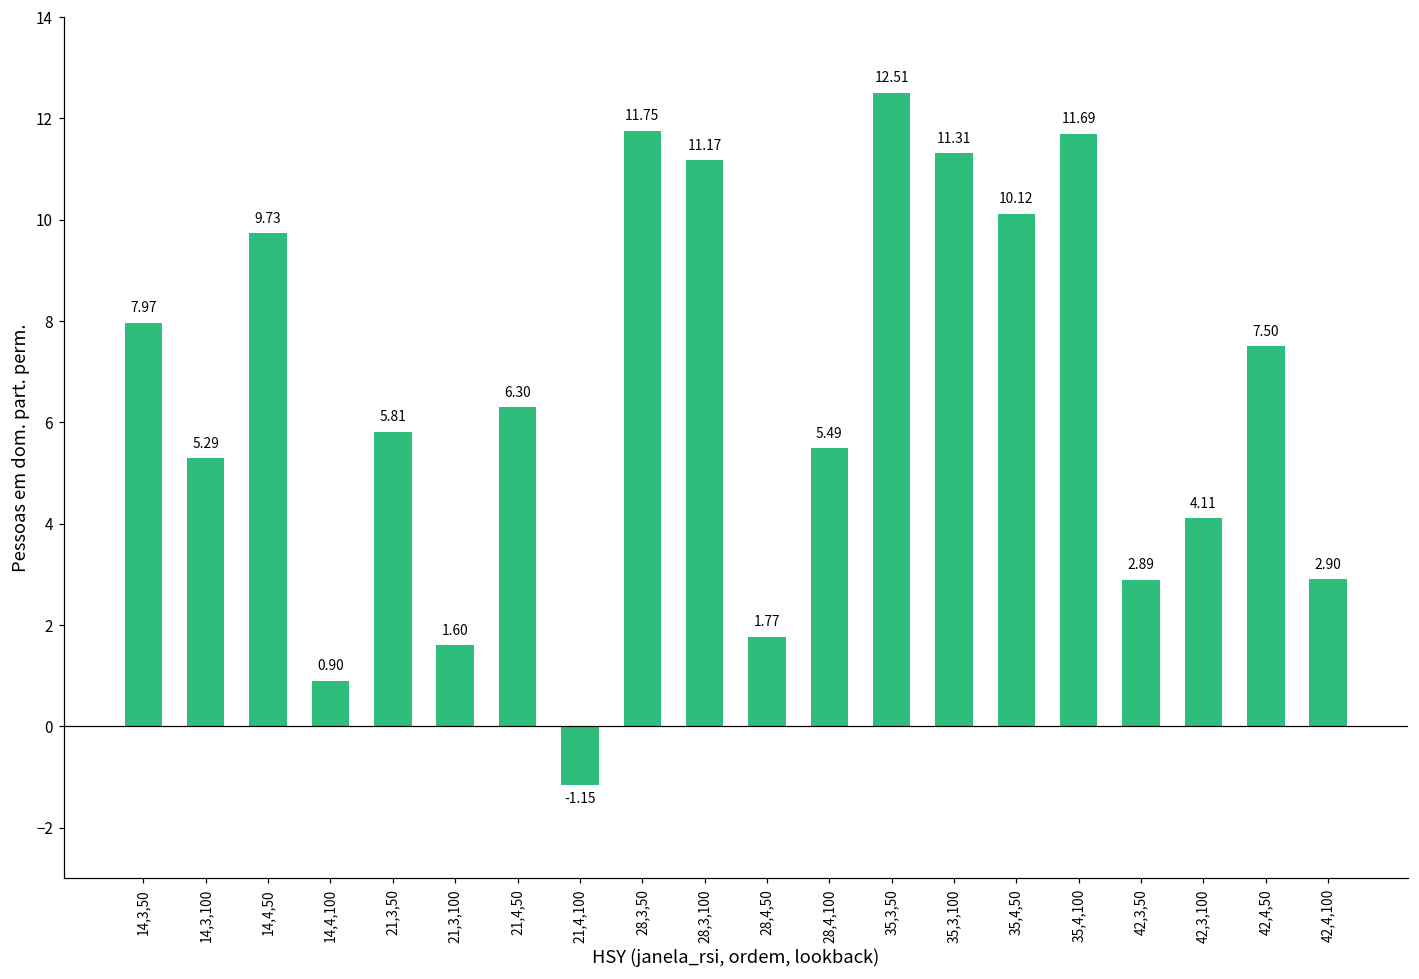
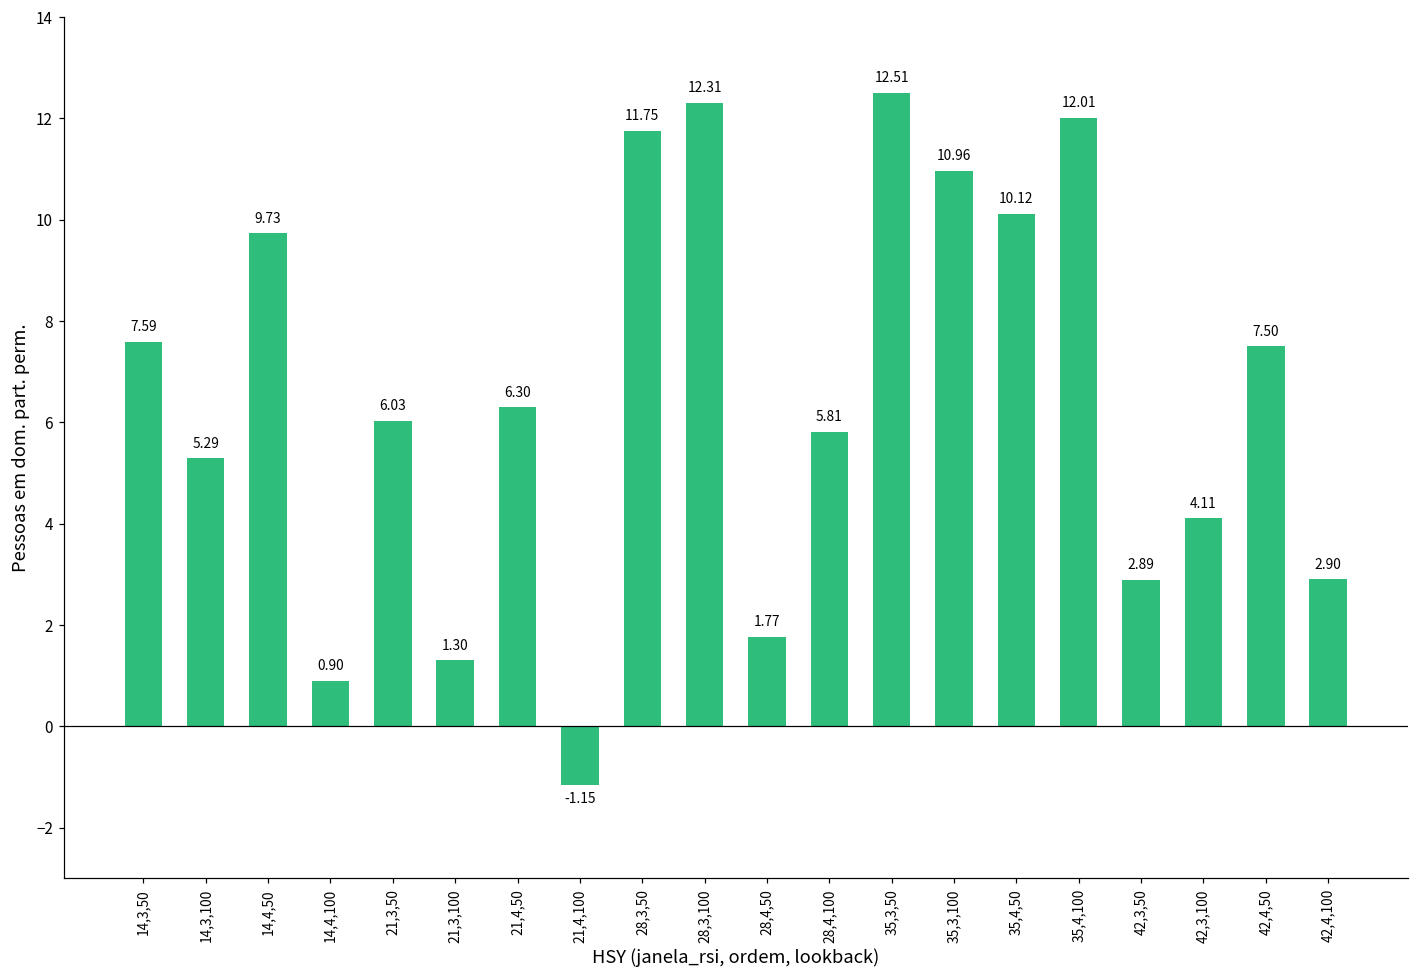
  {
-   "14,3,50": 7.97,
+   "14,3,50": 7.59,
    "14,3,100": 5.29,
    "14,4,50": 9.73,
    "14,4,100": 0.90,
-   "21,3,50": 5.81,
-   "21,3,100": 1.60,
+   "21,3,50": 6.03,
+   "21,3,100": 1.30,
    "21,4,50": 6.30,
    "21,4,100": -1.15,
    "28,3,50": 11.75,
-   "28,3,100": 11.17,
+   "28,3,100": 12.31,
    "28,4,50": 1.77,
-   "28,4,100": 5.49,
+   "28,4,100": 5.81,
    "35,3,50": 12.51,
-   "35,3,100": 11.31,
+   "35,3,100": 10.96,
    "35,4,50": 10.12,
-   "35,4,100": 11.69,
+   "35,4,100": 12.01,
    "42,3,50": 2.89,
    "42,3,100": 4.11,
    "42,4,50": 7.50,
    "42,4,100": 2.90
  }
